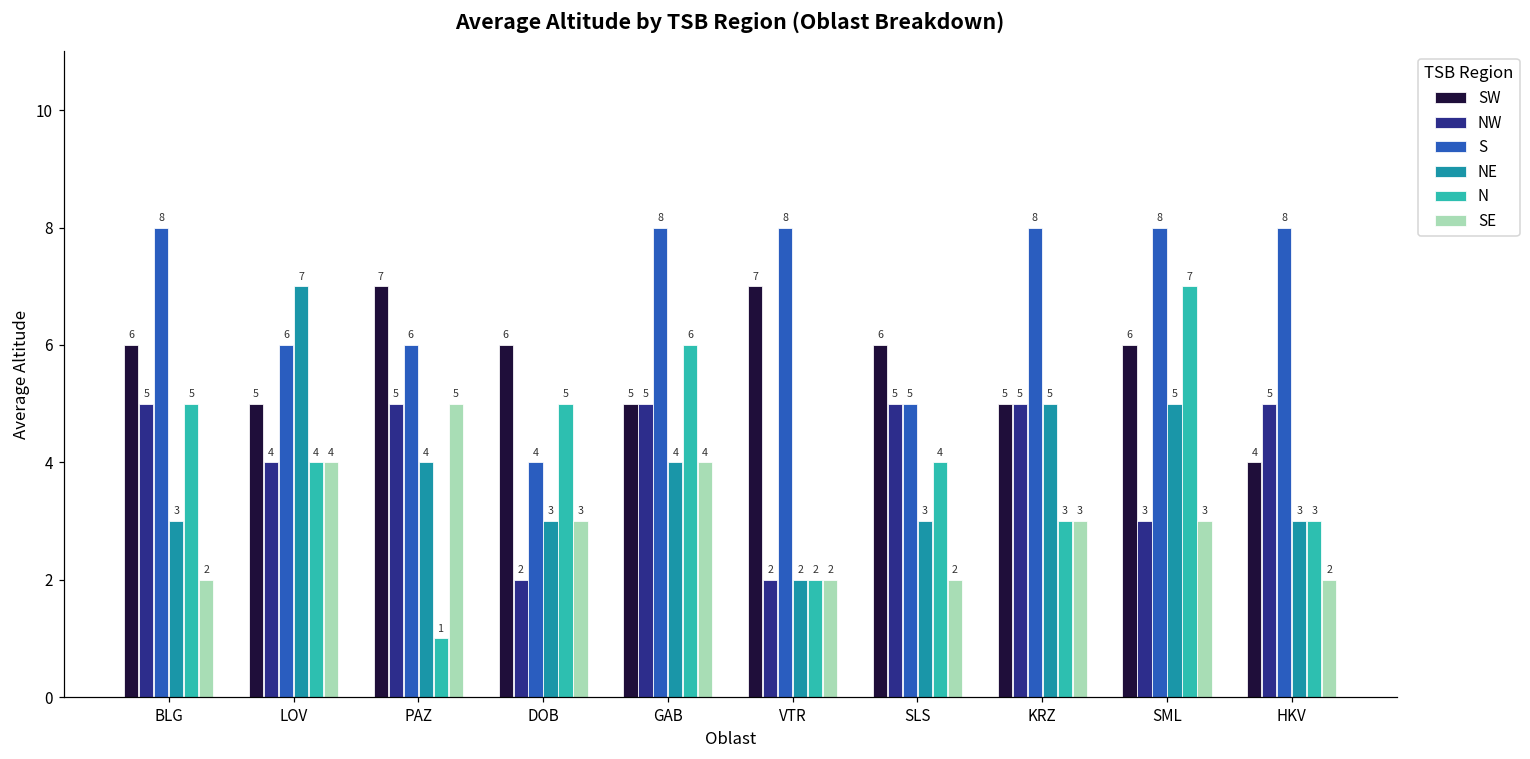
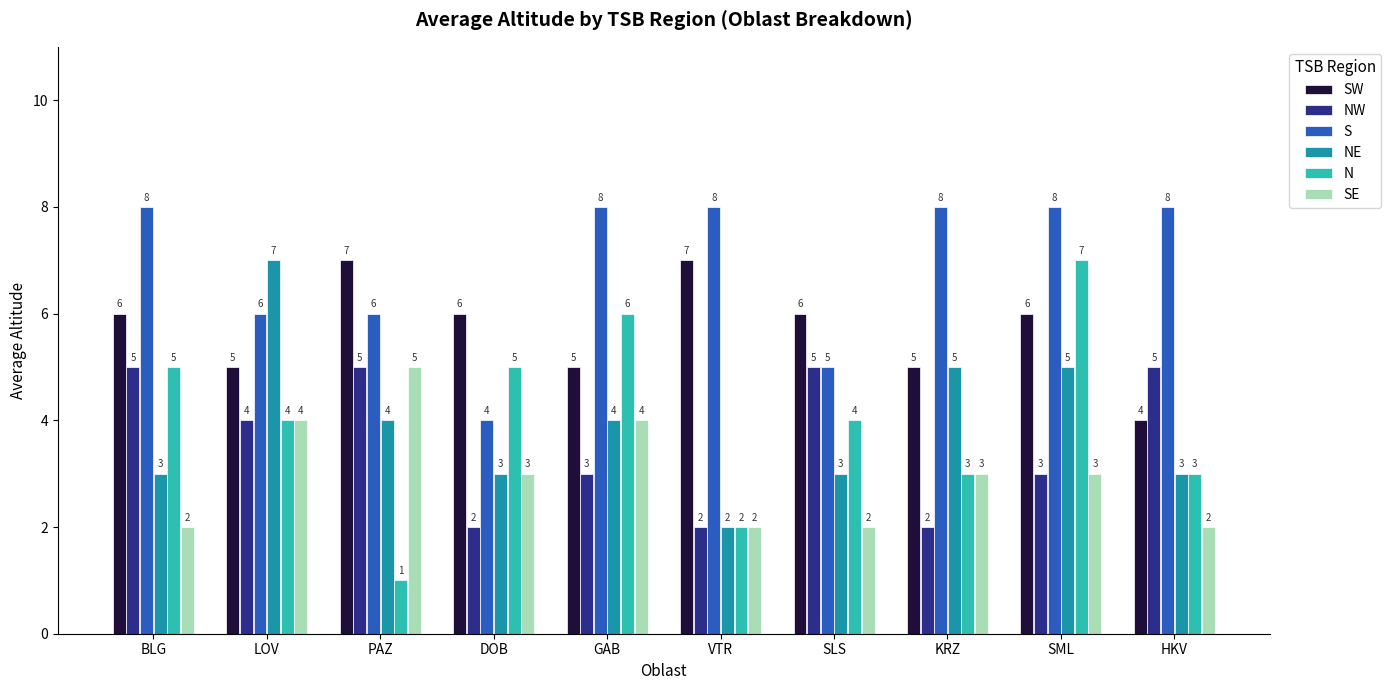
  {
    "SW": {
      "BLG": 6,
      "LOV": 5,
      "PAZ": 7,
      "DOB": 6,
      "GAB": 5,
      "VTR": 7,
      "SLS": 6,
      "KRZ": 5,
      "SML": 6,
      "HKV": 4
    },
    "NW": {
      "BLG": 5,
      "LOV": 4,
      "PAZ": 5,
      "DOB": 2,
-     "GAB": 5,
+     "GAB": 3,
      "VTR": 2,
      "SLS": 5,
-     "KRZ": 5,
+     "KRZ": 2,
      "SML": 3,
      "HKV": 5
    },
    "S": {
      "BLG": 8,
      "LOV": 6,
      "PAZ": 6,
      "DOB": 4,
      "GAB": 8,
      "VTR": 8,
      "SLS": 5,
      "KRZ": 8,
      "SML": 8,
      "HKV": 8
    },
    "SE": {
      "BLG": 2,
      "LOV": 4,
      "PAZ": 5,
      "DOB": 3,
      "GAB": 4,
      "VTR": 2,
      "SLS": 2,
      "KRZ": 3,
      "SML": 3,
      "HKV": 2
    }
  }
